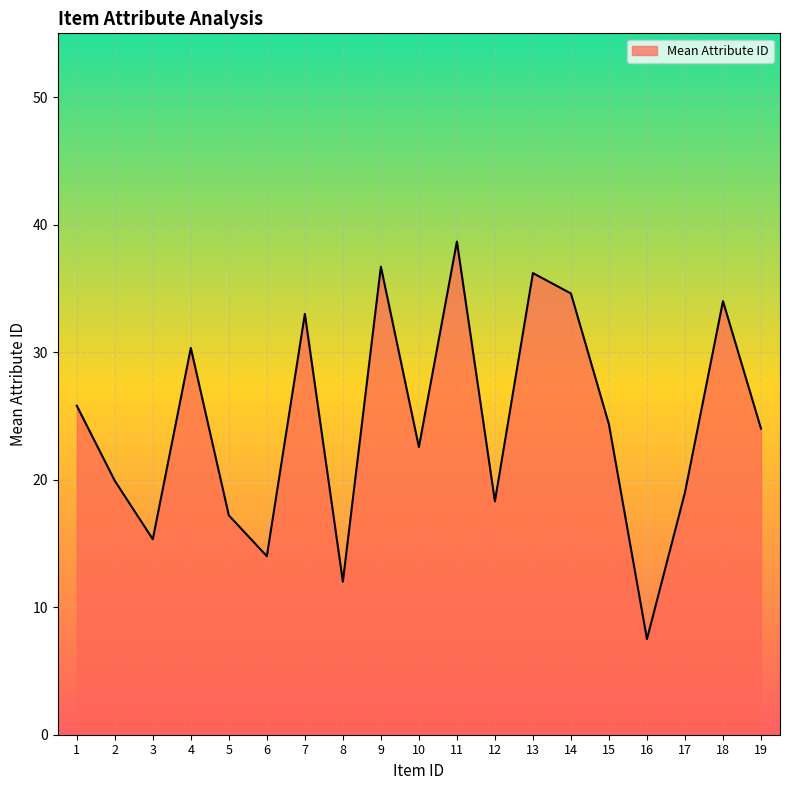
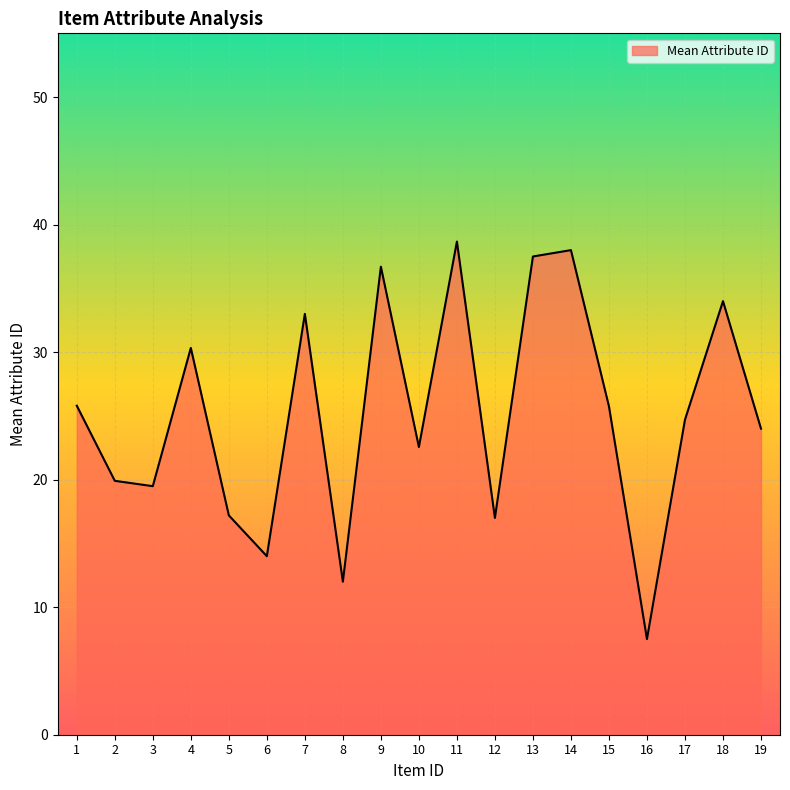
  {
    "1": 25.8,
    "2": 19.9,
-   "3": 15.3,
+   "3": 19.5,
    "4": 30.3,
    "5": 17.2,
    "6": 14.0,
    "7": 33.0,
    "8": 12.0,
    "9": 36.7,
    "10": 22.6,
    "11": 38.7,
-   "12": 18.3,
-   "13": 36.2,
-   "14": 34.6,
-   "15": 24.3,
+   "12": 17.0,
+   "13": 37.5,
+   "14": 38.0,
+   "15": 25.8,
    "16": 7.5,
-   "17": 19.0,
+   "17": 24.7,
    "18": 34.0,
    "19": 24.0
  }
